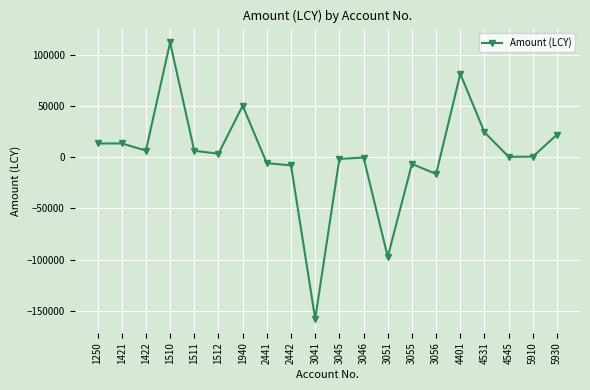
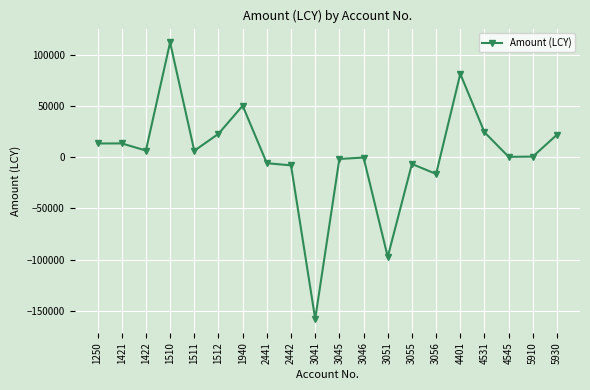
  {
    "1250": 14000,
    "1421": 14000,
    "1422": 7000,
    "1510": 112000,
    "1511": 6000,
-   "1512": 4000,
+   "1512": 23000,
    "1940": 51000,
    "2441": -6000,
    "2442": -8000,
    "3041": -158000,
    "3045": -2000,
    "3046": 0,
    "3051": -97000,
    "3055": -6000,
    "3056": -16000,
    "4401": 82000,
    "4531": 25000,
    "4545": 1000,
    "5910": 1000,
    "5930": 22000
  }
